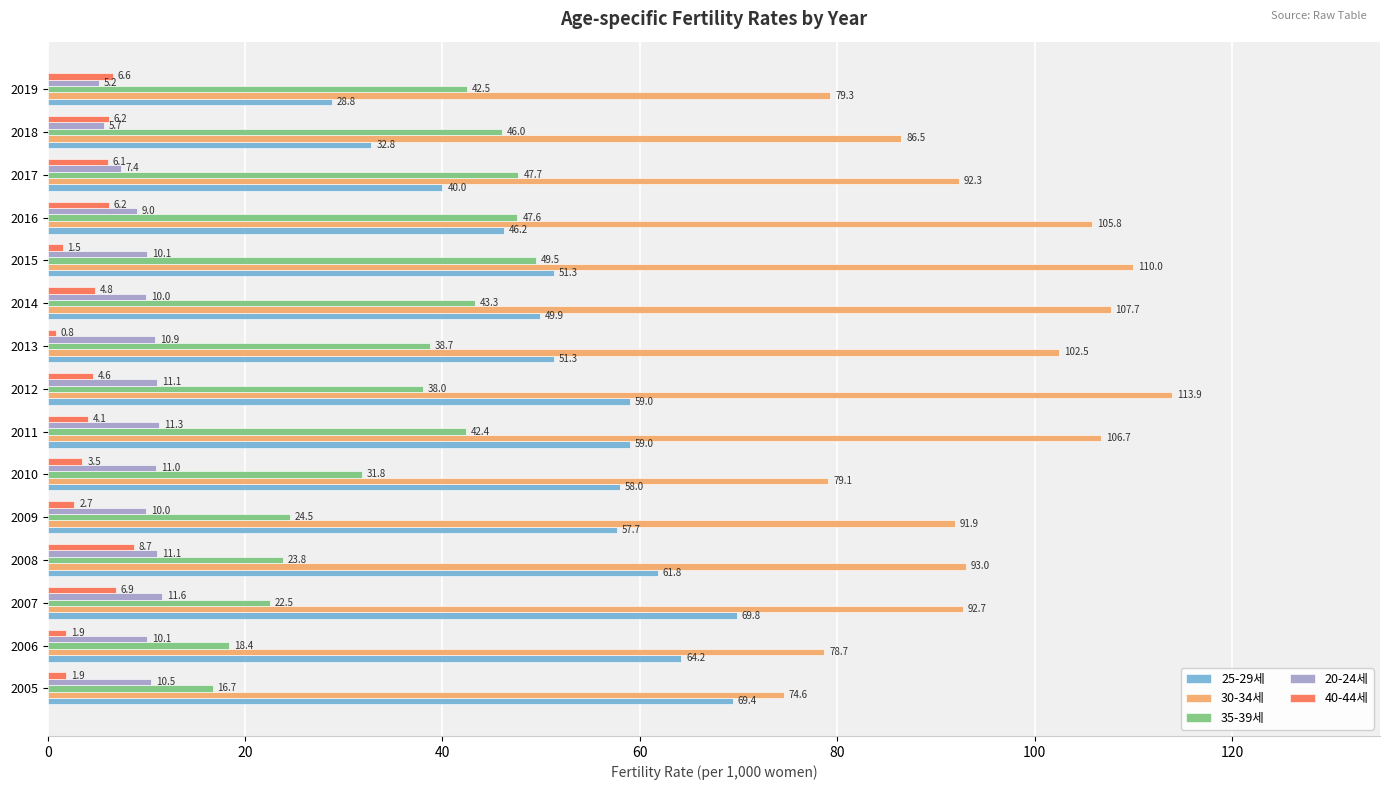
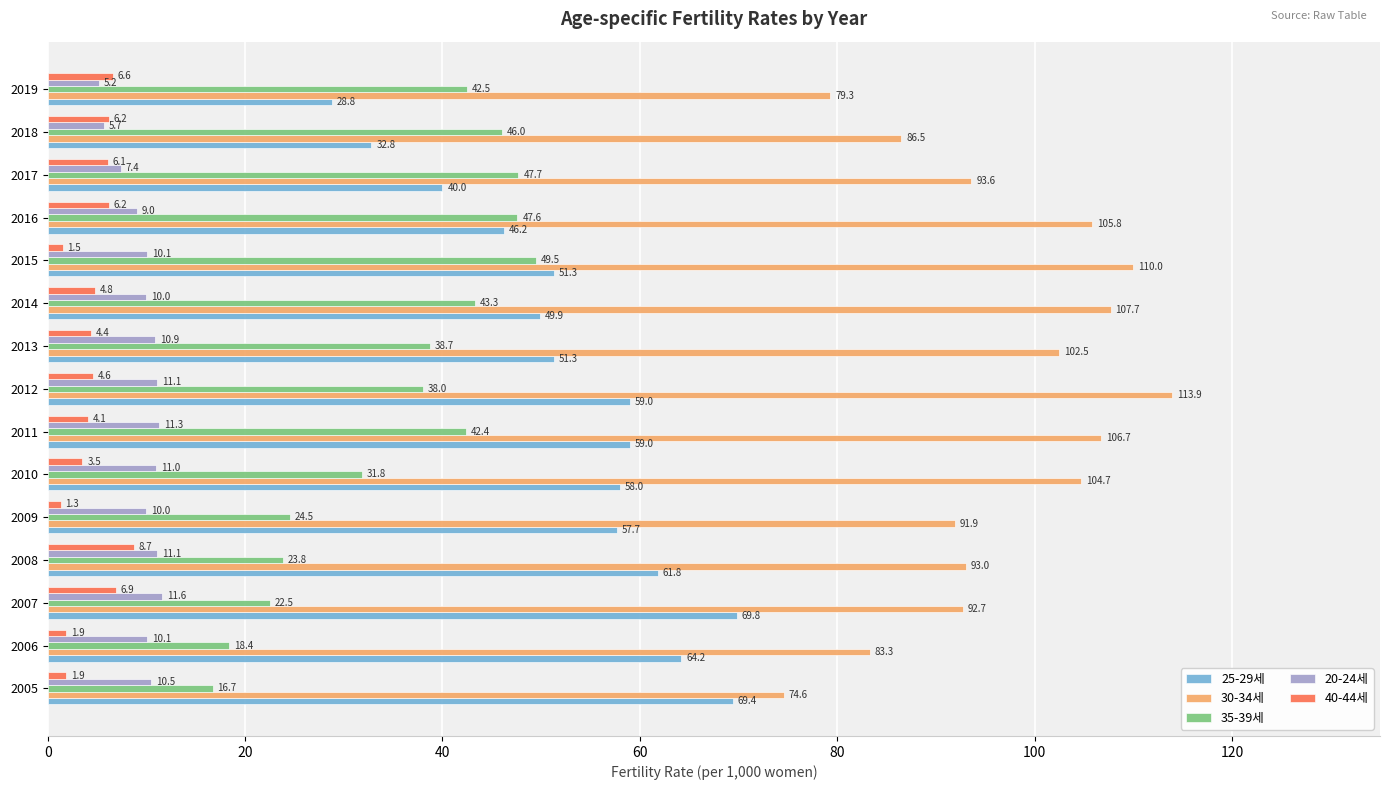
  {
    "30-34세": {
      "2019": 79.3,
      "2018": 86.5,
-     "2017": 92.3,
+     "2017": 93.6,
      "2016": 105.8,
      "2015": 110.0,
      "2014": 107.7,
      "2013": 102.5,
      "2012": 113.9,
      "2011": 106.7,
-     "2010": 79.1,
+     "2010": 104.7,
      "2009": 91.9,
      "2008": 93.0,
      "2007": 92.7,
-     "2006": 78.7,
+     "2006": 83.3,
      "2005": 74.6
    },
    "35-39세": {
      "2019": 42.5,
      "2018": 46.0,
      "2017": 47.7,
      "2016": 47.6,
      "2015": 49.5,
      "2014": 43.3,
      "2013": 38.7,
      "2012": 38.0,
      "2011": 42.4,
      "2010": 31.8,
      "2009": 24.5,
      "2008": 23.8,
      "2007": 22.5,
      "2006": 18.4,
      "2005": 16.7
    },
    "40-44세": {
      "2019": 6.6,
      "2017": 6.1,
      "2016": 6.2,
      "2015": 1.5,
      "2014": 4.8,
-     "2013": 0.8,
+     "2013": 4.4,
      "2012": 4.6,
      "2011": 4.1,
      "2010": 3.5,
-     "2009": 2.7,
+     "2009": 1.3,
      "2008": 8.7,
      "2007": 6.9,
      "2006": 1.9,
      "2005": 1.9
    }
  }
